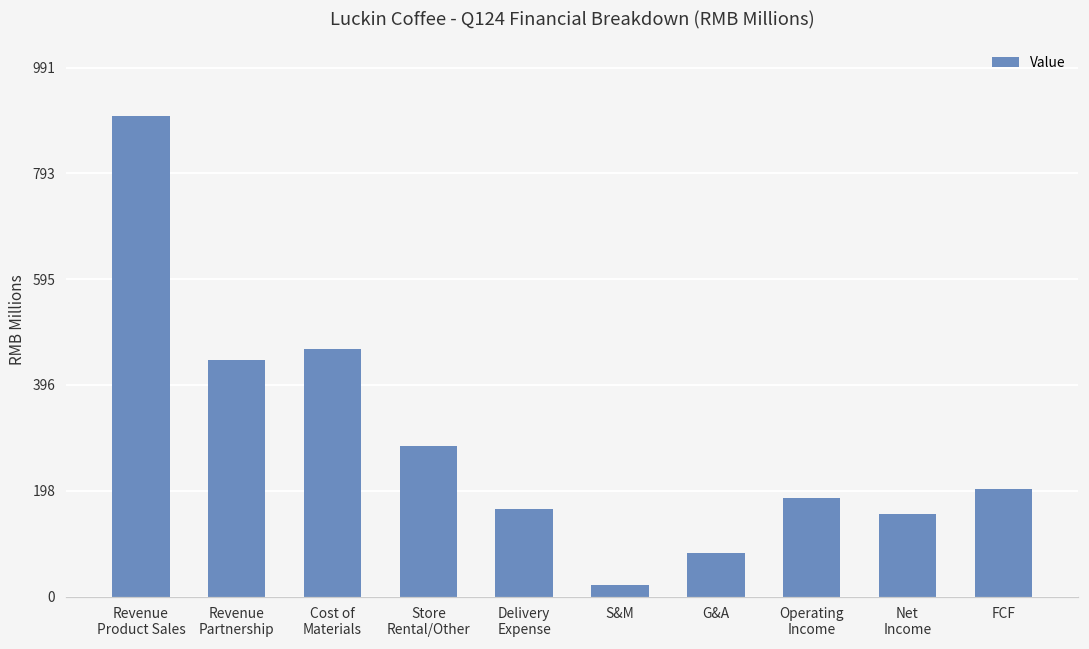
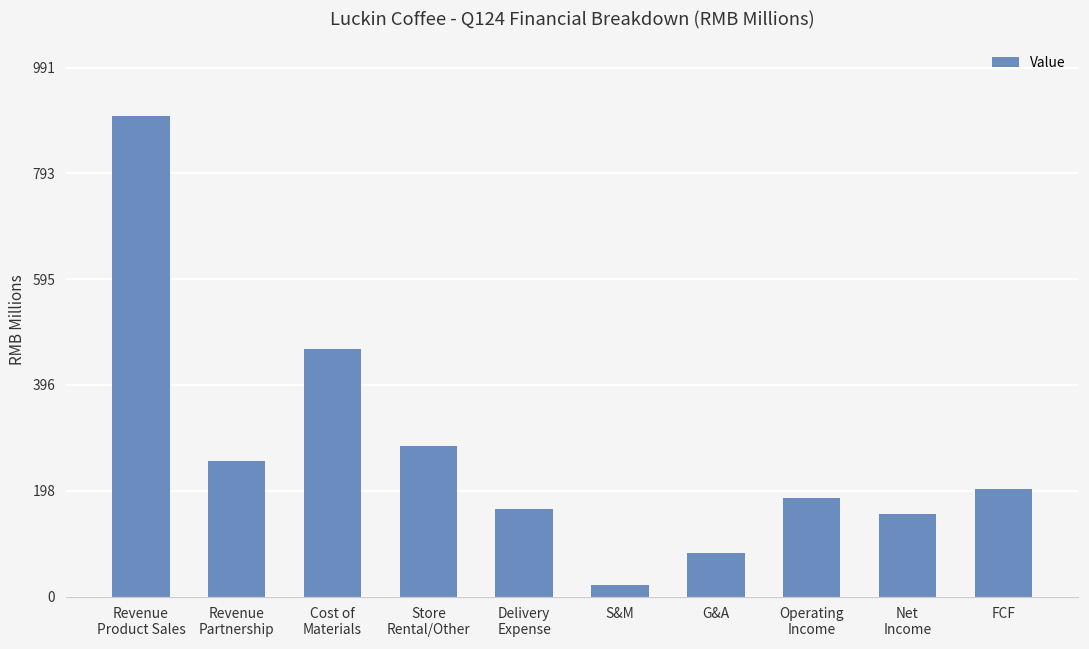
  {
    "Revenue Product Sales": 900,
-   "Revenue Partnership": 440,
+   "Revenue Partnership": 250,
    "Cost of Materials": 460,
    "Store Rental/Other": 280,
    "Delivery Expense": 160,
    "S&M": 20,
    "G&A": 80,
    "Operating Income": 180,
    "Net Income": 150,
    "FCF": 200
  }
